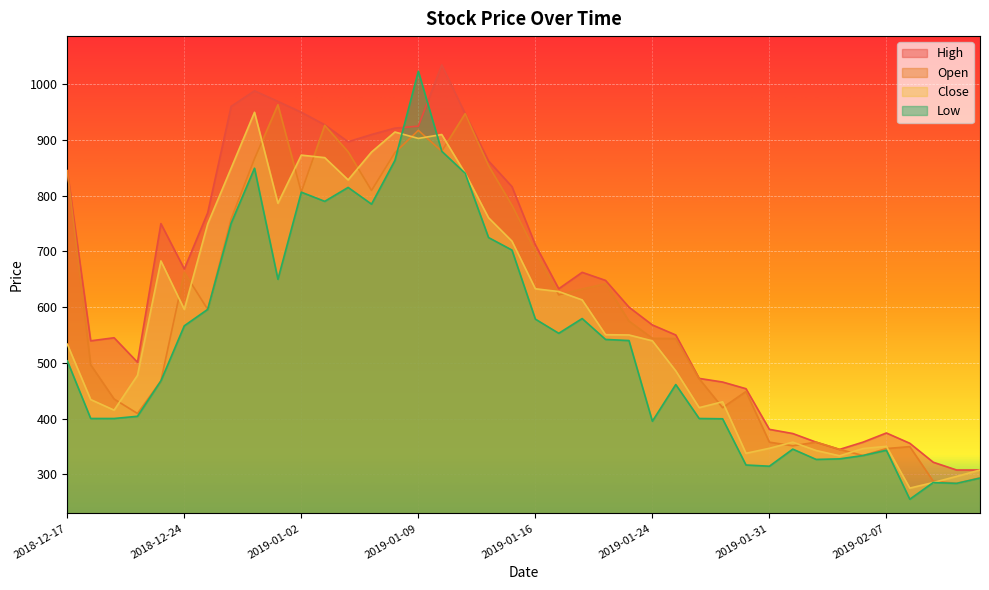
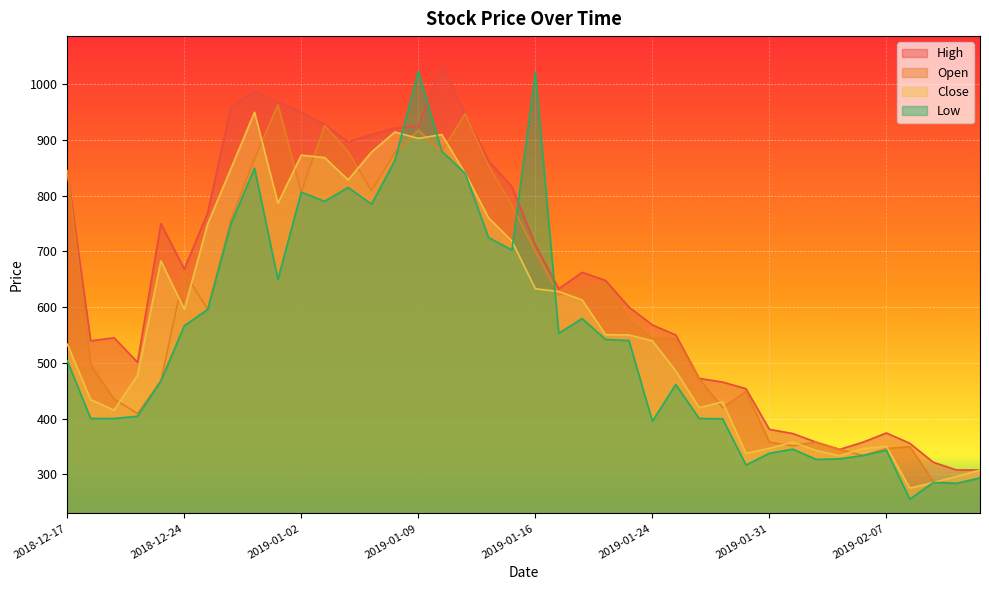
  {
    "Low": {
      "2018-12-17": 500,
      "2018-12-24": 570,
      "2019-01-09": 1020,
-     "2019-01-16": 580,
+     "2019-01-16": 1020,
      "2019-01-24": 400,
-     "2019-01-31": 310
+     "2019-01-31": 340
    }
  }
